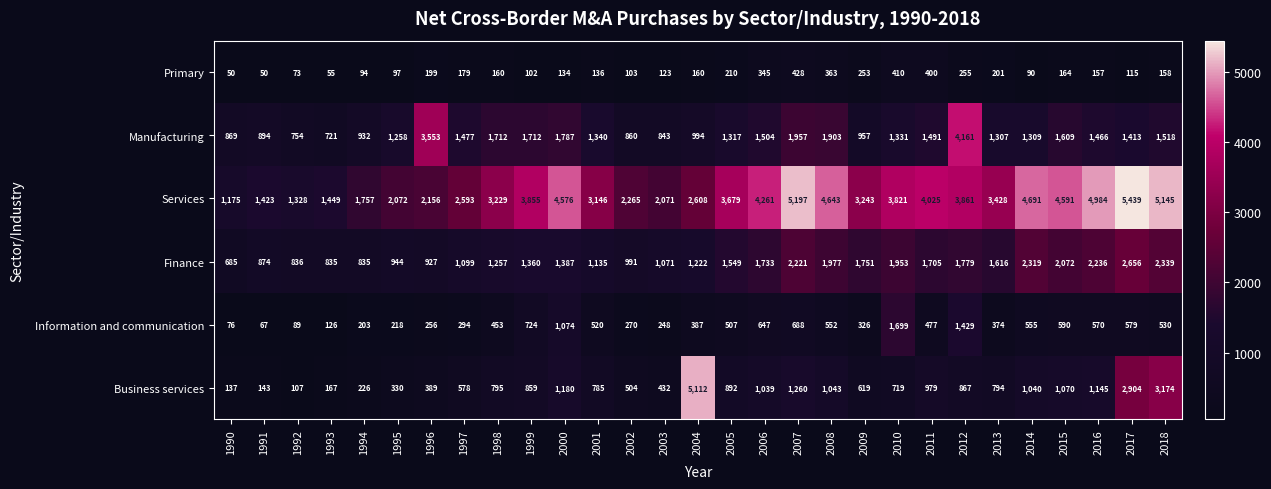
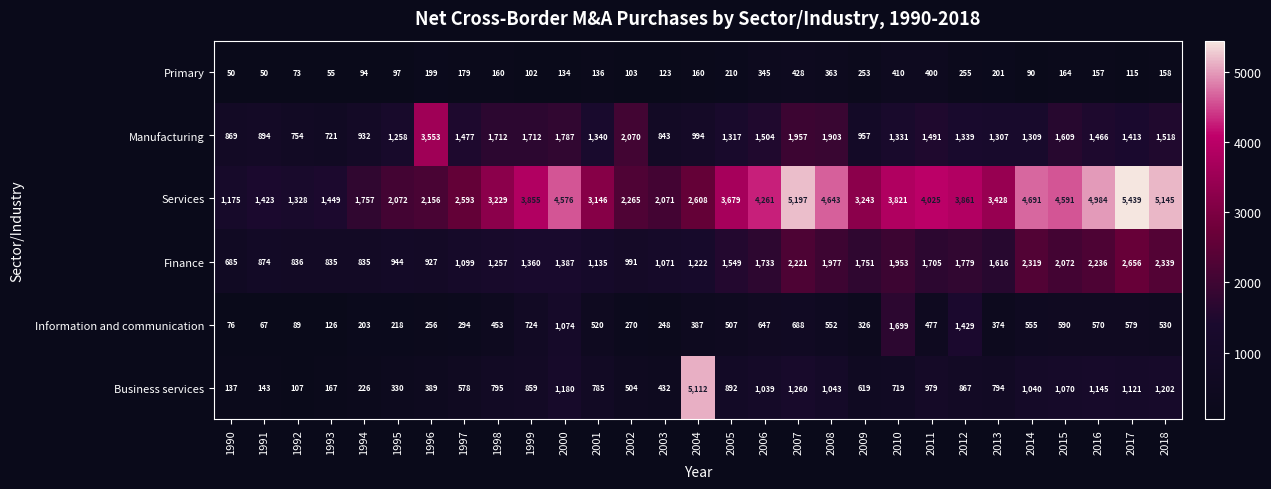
  {
    "Primary": {
      "1990": "50",
      "1991": "50",
      "1992": "73",
      "1993": "55",
      "1994": "94",
      "1995": "97",
      "1996": "199",
      "1997": "179",
      "1998": "160",
      "1999": "102",
      "2000": "134",
      "2001": "136",
      "2002": "103",
      "2003": "123",
      "2004": "160",
      "2005": "210",
      "2006": "345",
      "2007": "428",
      "2008": "363",
      "2009": "253",
      "2010": "410",
      "2011": "400",
      "2012": "255",
      "2013": "201",
      "2014": "90",
      "2015": "164",
      "2016": "157",
      "2017": "115",
      "2018": "158"
    },
    "Manufacturing": {
      "1990": "869",
      "1991": "894",
      "1992": "754",
      "1993": "721",
      "1994": "932",
      "1995": "1,258",
      "1996": "3,553",
      "1997": "1,477",
      "1998": "1,712",
      "1999": "1,712",
      "2000": "1,787",
      "2001": "1,340",
-     "2002": "860",
+     "2002": "2,070",
      "2003": "843",
      "2004": "994",
      "2005": "1,317",
      "2006": "1,504",
      "2007": "1,957",
      "2008": "1,903",
      "2009": "957",
      "2010": "1,331",
      "2011": "1,491",
-     "2012": "4,161",
+     "2012": "1,339",
      "2013": "1,307",
      "2014": "1,309",
      "2015": "1,609",
      "2016": "1,466",
      "2017": "1,413",
      "2018": "1,518"
    },
    "Services": {
      "1990": "1,175",
      "1991": "1,423",
      "1992": "1,328",
      "1993": "1,449",
      "1994": "1,757",
      "1995": "2,072",
      "1996": "2,156",
      "1997": "2,593",
      "1998": "3,229",
      "1999": "3,855",
      "2000": "4,576",
      "2001": "3,146",
      "2002": "2,265",
      "2003": "2,071",
      "2004": "2,608",
      "2005": "3,679",
      "2006": "4,261",
      "2007": "5,197",
      "2008": "4,643",
      "2009": "3,243",
      "2010": "3,821",
      "2011": "4,025",
      "2012": "3,861",
      "2013": "3,428",
      "2014": "4,691",
      "2015": "4,591",
      "2016": "4,984",
      "2017": "5,439",
      "2018": "5,145"
    },
    "Finance": {
      "1990": "685",
      "1991": "874",
      "1992": "836",
      "1993": "835",
      "1994": "835",
      "1995": "944",
      "1996": "927",
      "1997": "1,099",
      "1998": "1,257",
      "1999": "1,360",
      "2000": "1,387",
      "2001": "1,135",
      "2002": "991",
      "2003": "1,071",
      "2004": "1,222",
      "2005": "1,549",
      "2006": "1,733",
      "2007": "2,221",
      "2008": "1,977",
      "2009": "1,751",
      "2010": "1,953",
      "2011": "1,705",
      "2012": "1,779",
      "2013": "1,616",
      "2014": "2,319",
      "2015": "2,072",
      "2016": "2,236",
      "2017": "2,656",
      "2018": "2,339"
    },
    "Information and communication": {
      "1990": "76",
      "1991": "67",
      "1992": "89",
      "1993": "126",
      "1994": "203",
      "1995": "218",
      "1996": "256",
      "1997": "294",
      "1998": "453",
      "1999": "724",
      "2000": "1,074",
      "2001": "520",
      "2002": "270",
      "2003": "248",
      "2004": "387",
      "2005": "507",
      "2006": "647",
      "2007": "688",
      "2008": "552",
      "2009": "326",
      "2010": "1,699",
      "2011": "477",
      "2012": "1,429",
      "2013": "374",
      "2014": "555",
      "2015": "590",
      "2016": "570",
      "2017": "579",
      "2018": "530"
    },
    "Business services": {
      "1990": "137",
      "1991": "143",
      "1992": "107",
      "1993": "167",
      "1994": "226",
      "1995": "330",
      "1996": "389",
      "1997": "578",
      "1998": "795",
      "1999": "859",
      "2000": "1,180",
      "2001": "785",
      "2002": "504",
      "2003": "432",
      "2004": "5,112",
      "2005": "892",
      "2006": "1,039",
      "2007": "1,260",
      "2008": "1,043",
      "2009": "619",
      "2010": "719",
      "2011": "979",
      "2012": "867",
      "2013": "794",
      "2014": "1,040",
      "2015": "1,070",
      "2016": "1,145",
-     "2017": "2,904",
-     "2018": "3,174"
+     "2017": "1,121",
+     "2018": "1,202"
    }
  }
